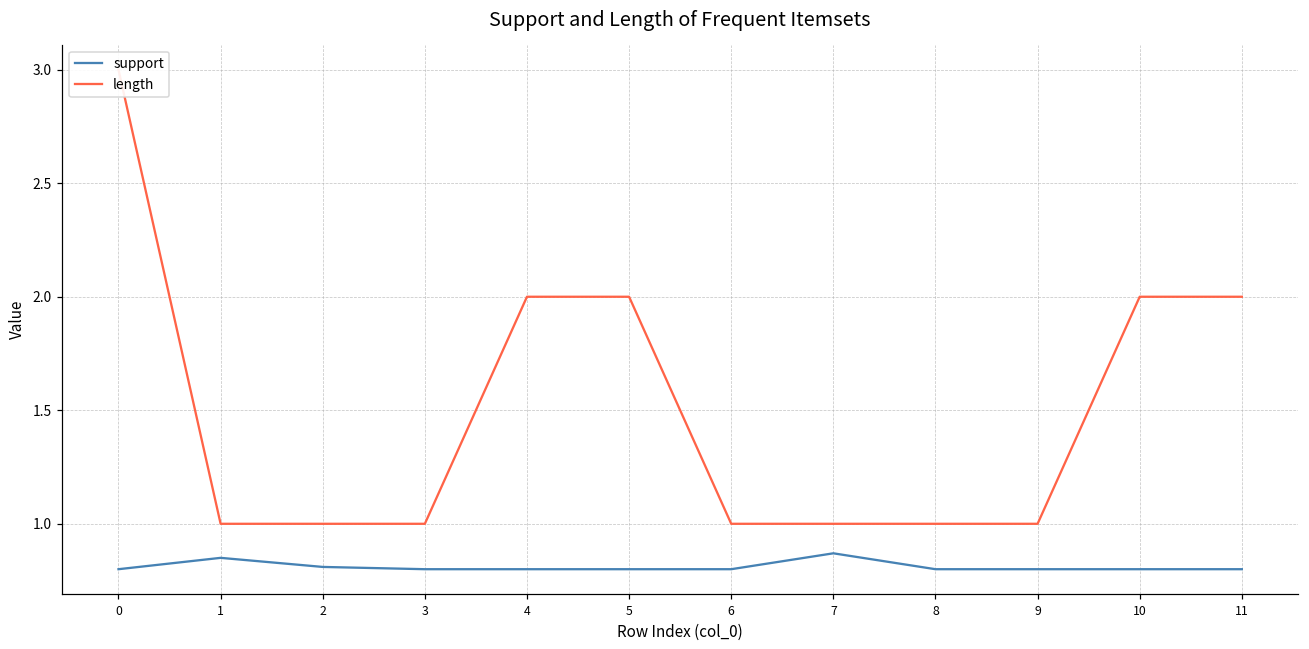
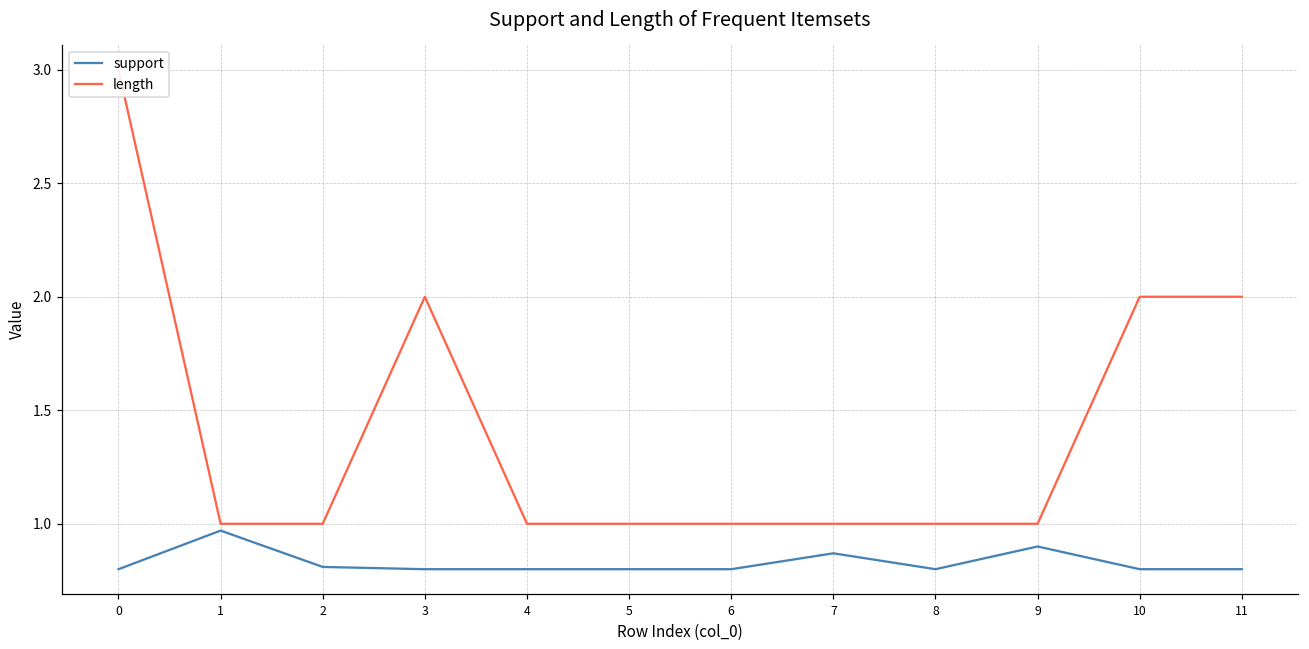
  {
    "support": {
      "0": 0.80,
-     "1": 0.85,
+     "1": 0.97,
      "2": 0.81,
      "3": 0.80,
      "4": 0.80,
      "5": 0.80,
      "6": 0.80,
      "7": 0.87,
      "8": 0.80,
-     "9": 0.8,
+     "9": 0.9,
      "10": 0.80,
      "11": 0.80
    },
    "length": {
      "1": 1,
      "2": 1,
-     "3": 1,
-     "4": 2,
-     "5": 2,
+     "3": 2,
+     "4": 1,
+     "5": 1,
      "6": 1,
      "7": 1,
      "8": 1,
      "9": 1,
      "10": 2,
      "11": 2
    }
  }
